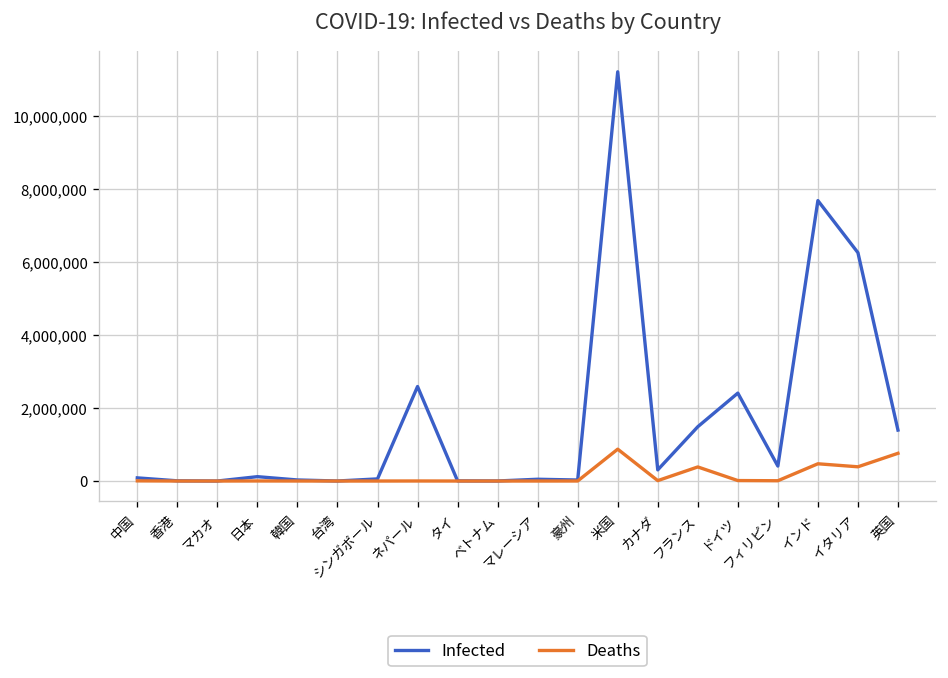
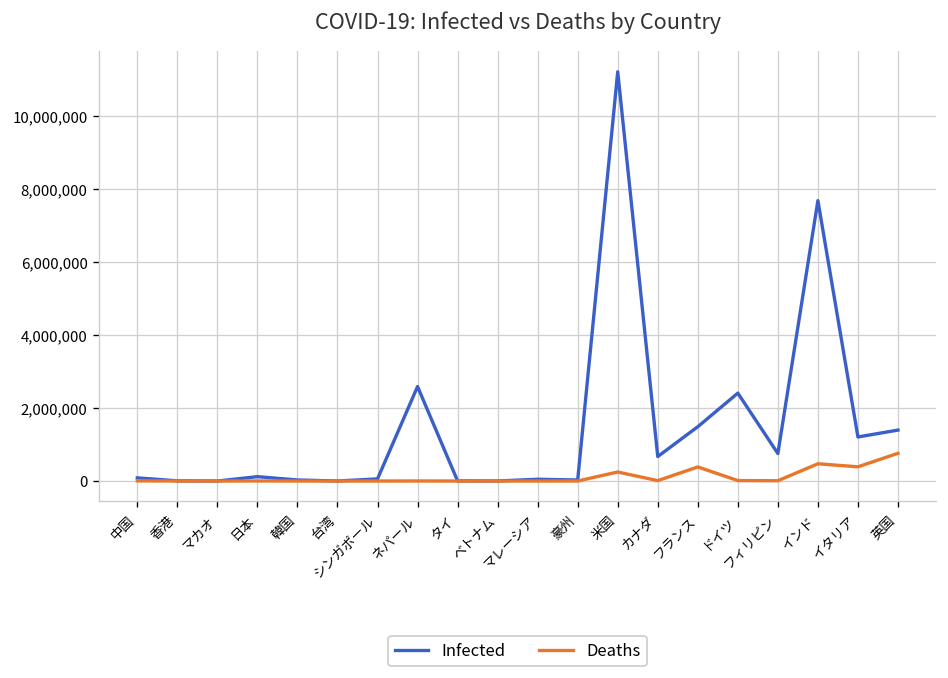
  {
    "Infected": {
      "日本": "100,000",
      "ネパール": "2,600,000",
      "米国": "11,200,000",
-     "カナダ": "300,000",
+     "カナダ": "700,000",
      "フランス": "1,500,000",
      "ドイツ": "2,400,000",
-     "フィリピン": "400,000",
+     "フィリピン": "800,000",
      "インド": "7,700,000",
-     "イタリア": "6,300,000",
+     "イタリア": "1,200,000",
      "英国": "1,400,000"
    },
    "Deaths": {
      "日本": "0",
      "ネパール": "0",
-     "米国": "900,000",
+     "米国": "200,000",
      "カナダ": "0",
      "フランス": "400,000",
      "ドイツ": "0",
      "フィリピン": "0",
      "インド": "500,000",
      "イタリア": "400,000",
      "英国": "800,000"
    }
  }
